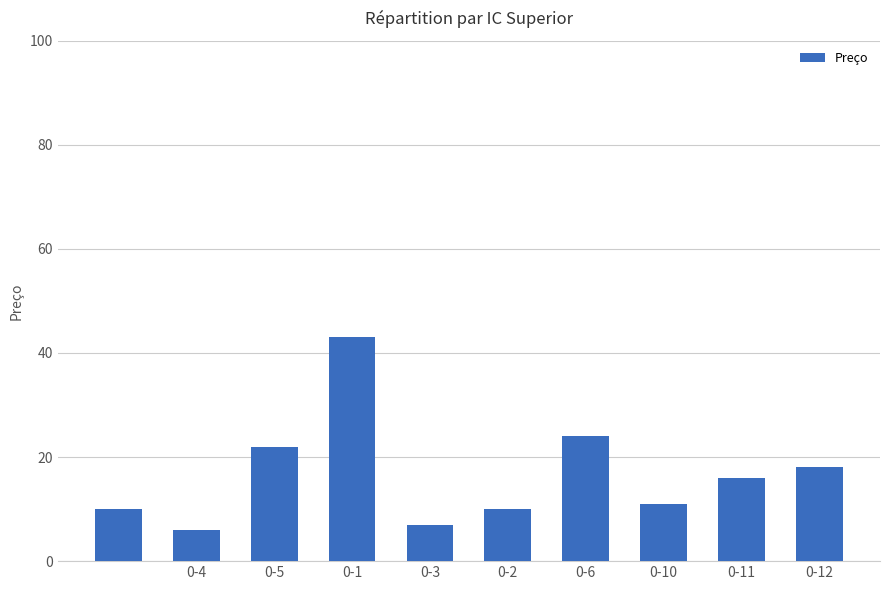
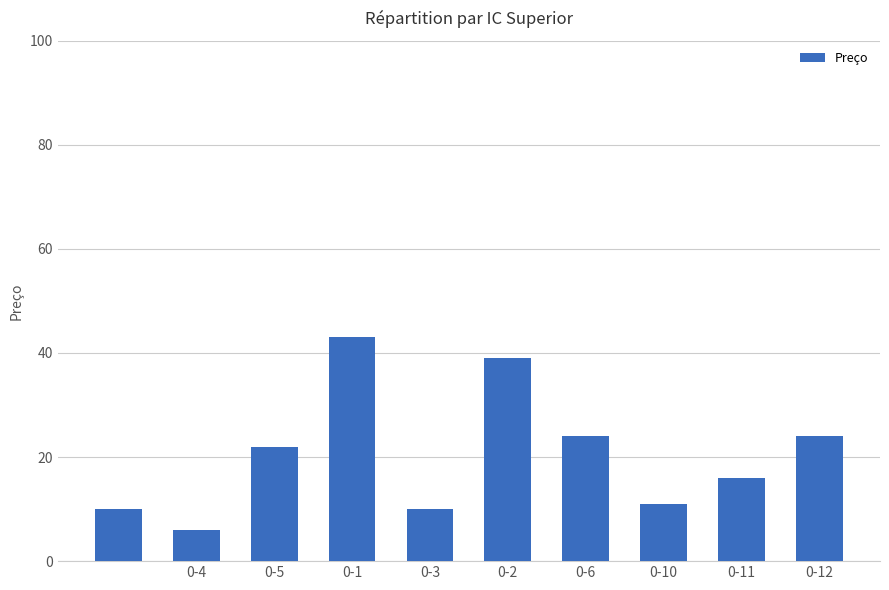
  {
    "0-4": 6,
    "0-5": 22,
    "0-1": 43,
-   "0-3": 7,
-   "0-2": 10,
+   "0-3": 10,
+   "0-2": 39,
    "0-6": 24,
    "0-10": 11,
    "0-11": 16,
-   "0-12": 18
+   "0-12": 24
  }
